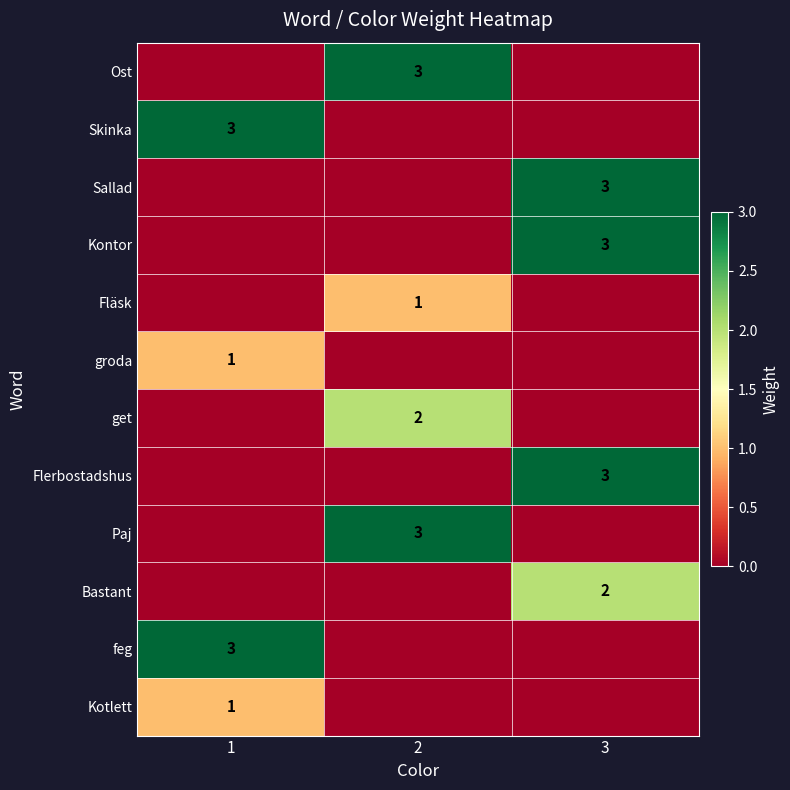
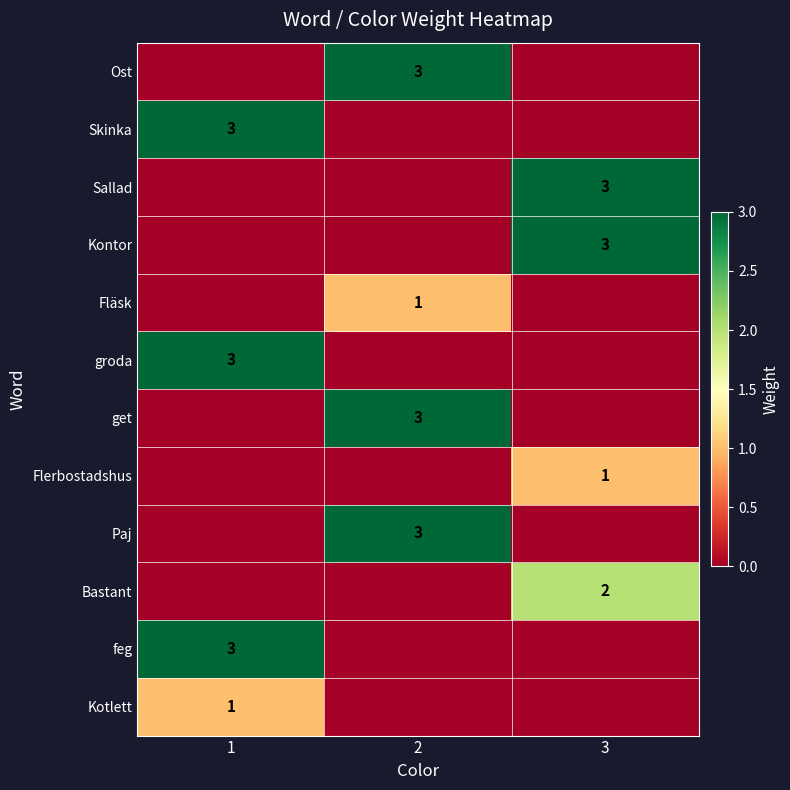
  {
    "Ost": {
      "2": 3
    },
    "Skinka": {
      "1": 3
    },
    "Sallad": {
      "3": 3
    },
    "Kontor": {
      "3": 3
    },
    "Fläsk": {
      "2": 1
    },
    "groda": {
-     "1": 1
+     "1": 3
    },
    "get": {
-     "2": 2
+     "2": 3
    },
    "Flerbostadshus": {
-     "3": 3
+     "3": 1
    },
    "Paj": {
      "2": 3
    },
    "Bastant": {
      "3": 2
    },
    "feg": {
      "1": 3
    },
    "Kotlett": {
      "1": 1
    }
  }
